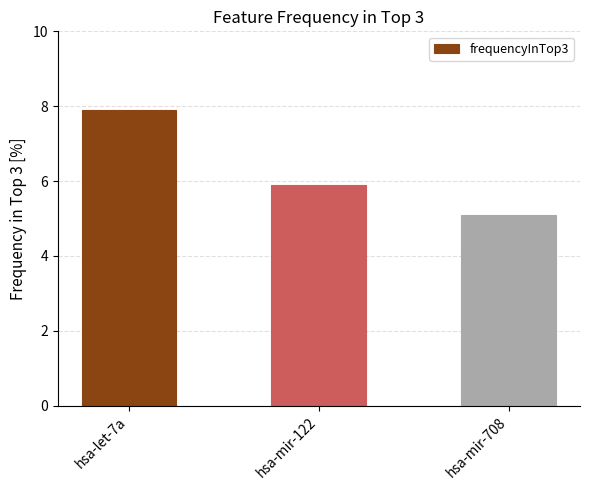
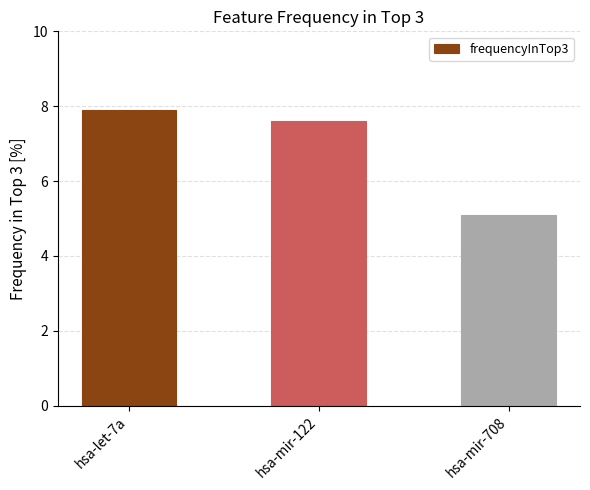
  {
    "hsa-let-7a": 7.9,
-   "hsa-mir-122": 5.9,
+   "hsa-mir-122": 7.6,
    "hsa-mir-708": 5.1
  }
